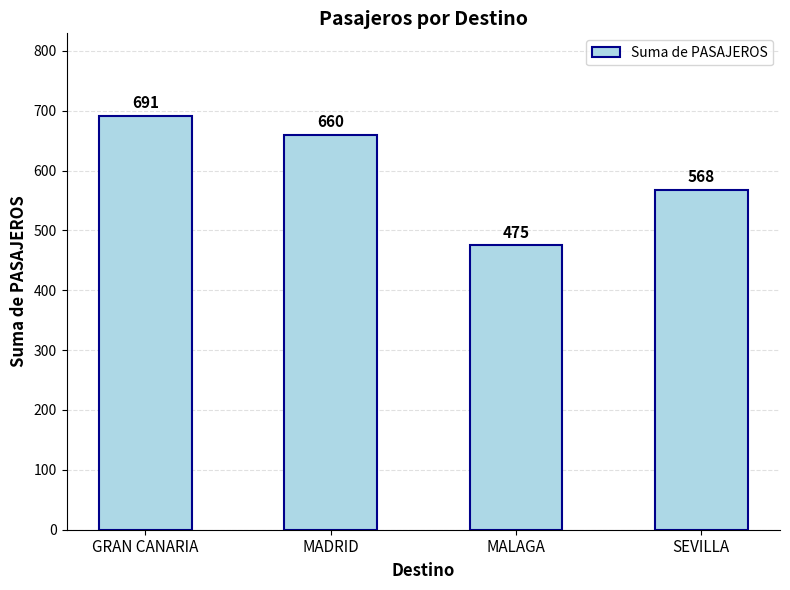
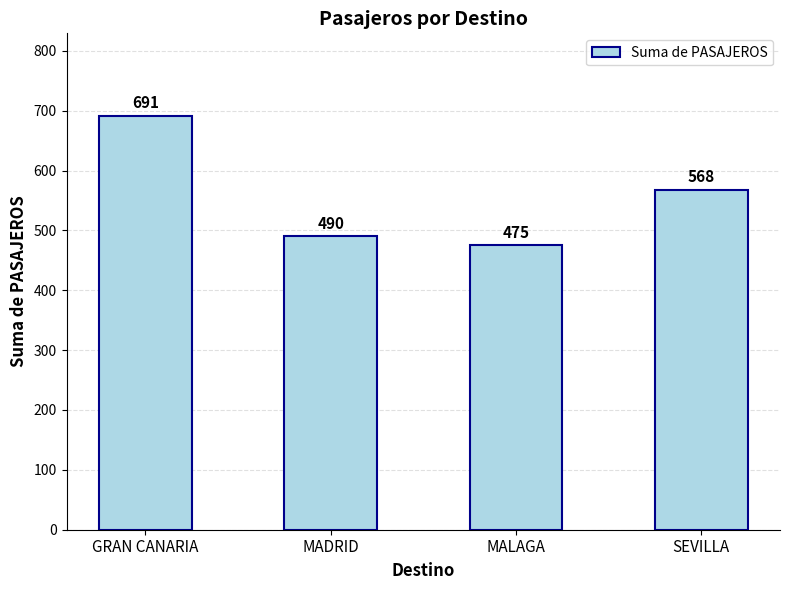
  {
    "GRAN CANARIA": 691,
-   "MADRID": 660,
+   "MADRID": 490,
    "MALAGA": 475,
    "SEVILLA": 568
  }
